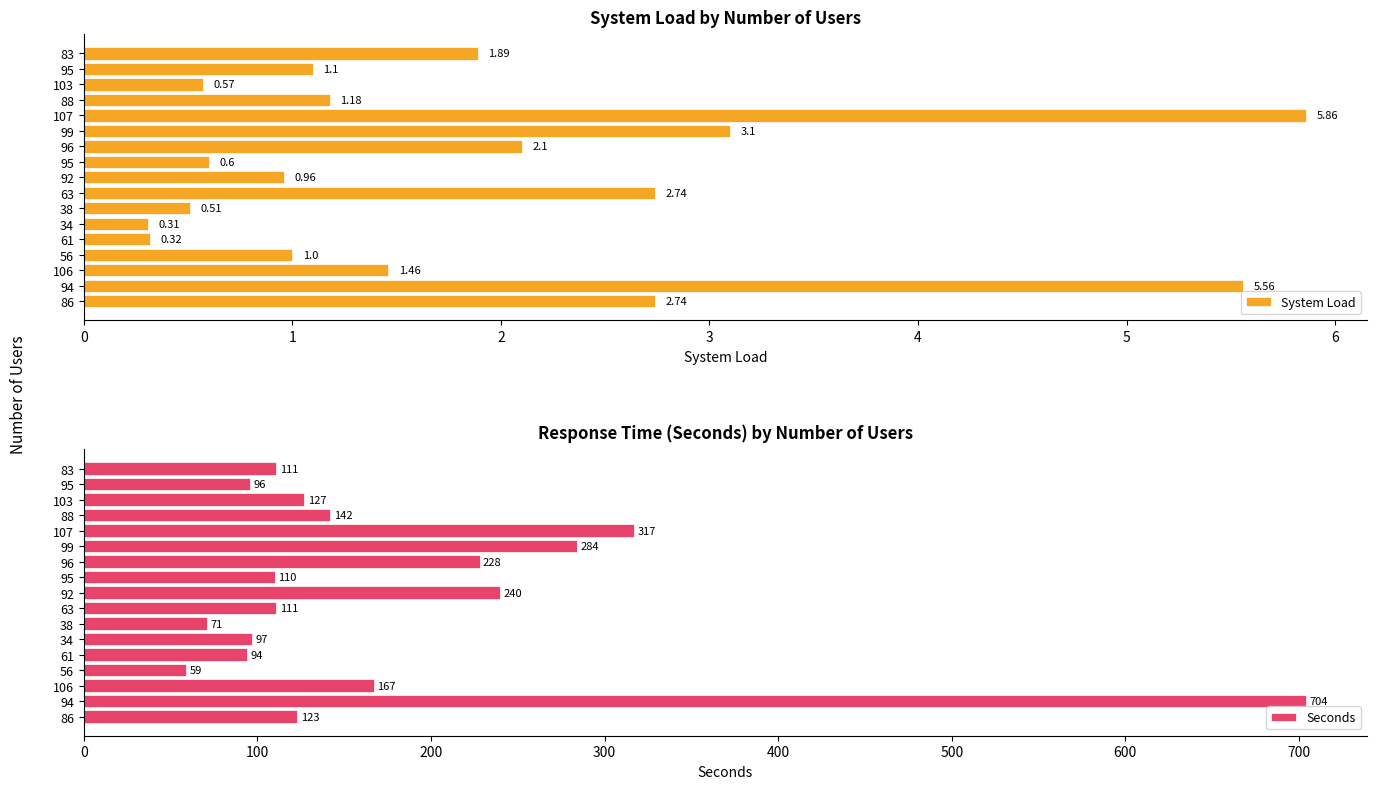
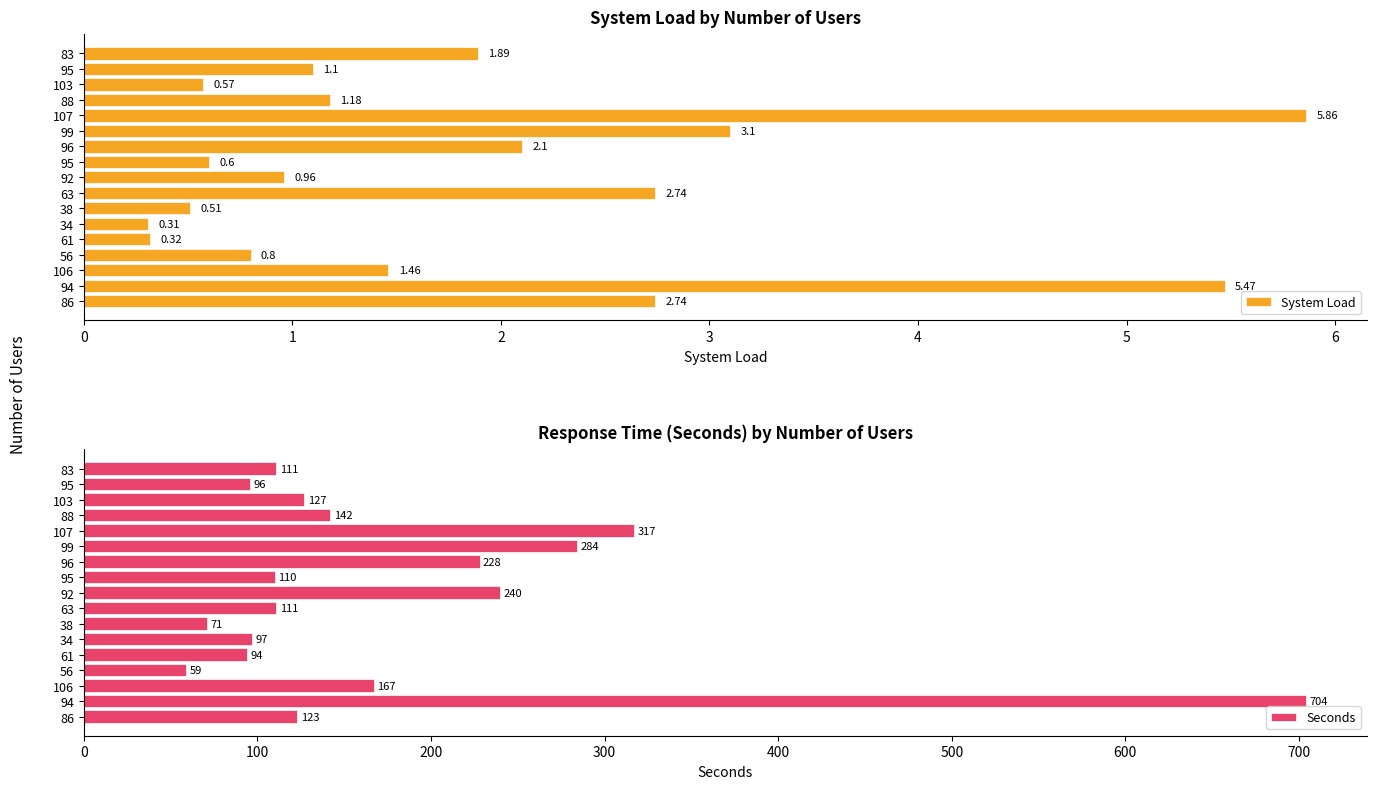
  {
    "System Load by Number of Users": {
      "83": 1.89,
      "103": 0.57,
      "88": 1.18,
      "107": 5.86,
      "99": 3.1,
      "96": 2.1,
      "92": 0.96,
      "63": 2.74,
      "38": 0.51,
      "34": 0.31,
      "61": 0.32,
-     "56": 1.0,
+     "56": 0.8,
      "106": 1.46,
-     "94": 5.56,
+     "94": 5.47,
      "86": 2.74
    },
    "Response Time (Seconds) by Number of Users": {
      "83": 111,
      "103": 127,
      "88": 142,
      "107": 317,
      "99": 284,
      "96": 228,
      "92": 240,
      "63": 111,
      "38": 71,
      "34": 97,
      "61": 94,
      "56": 59,
      "106": 167,
      "94": 704,
      "86": 123
    }
  }
